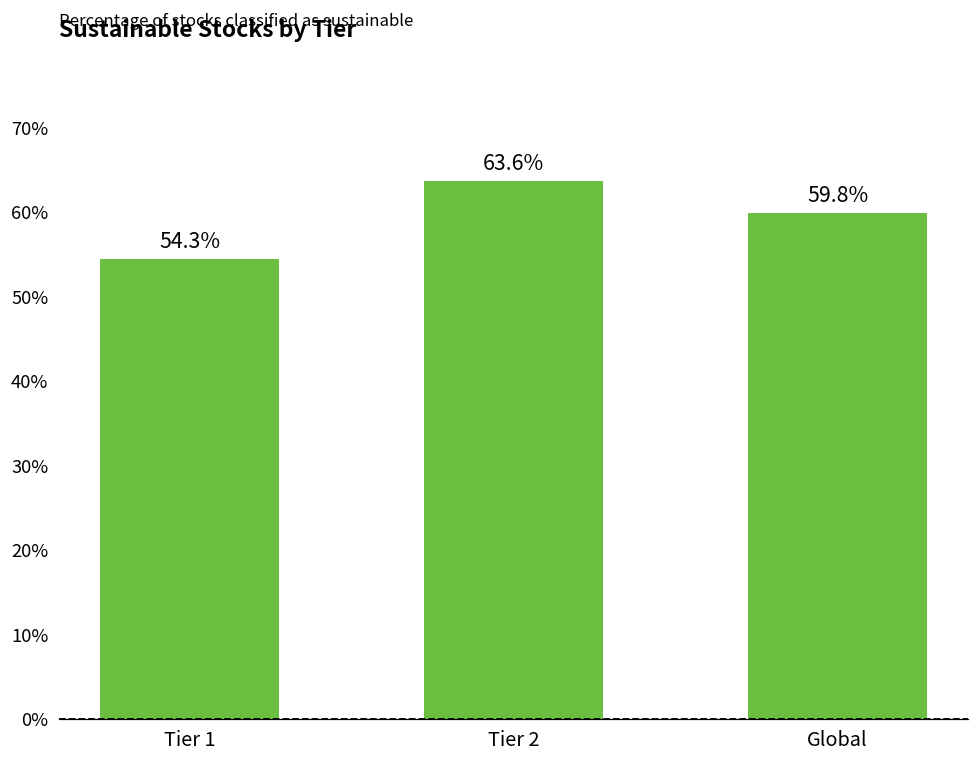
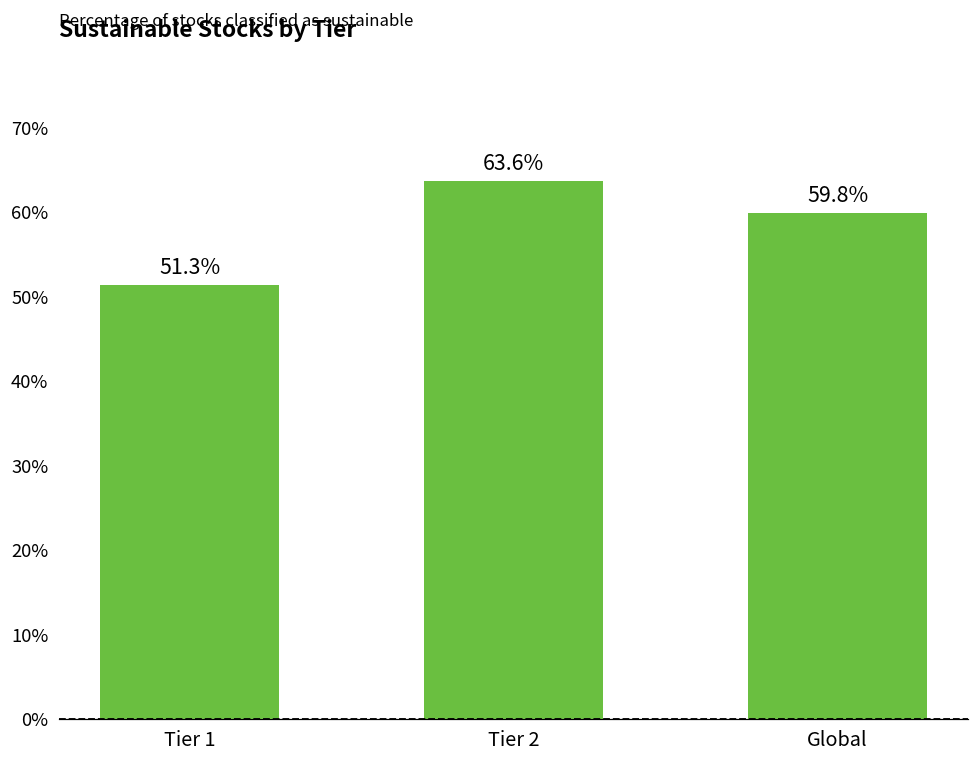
  {
-   "Tier 1": "54.3%",
+   "Tier 1": "51.3%",
    "Tier 2": "63.6%",
    "Global": "59.8%"
  }
